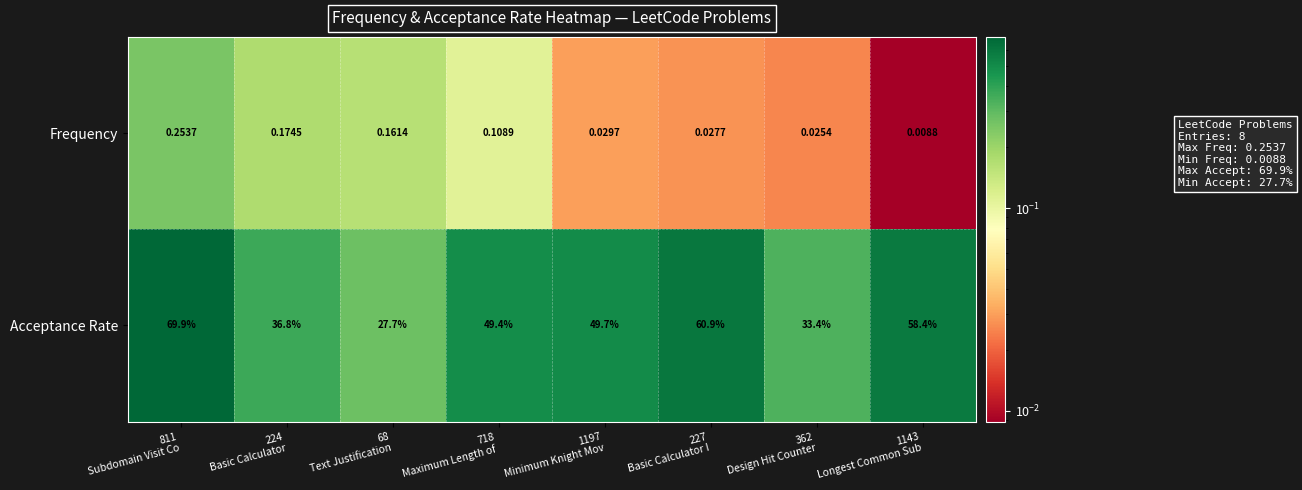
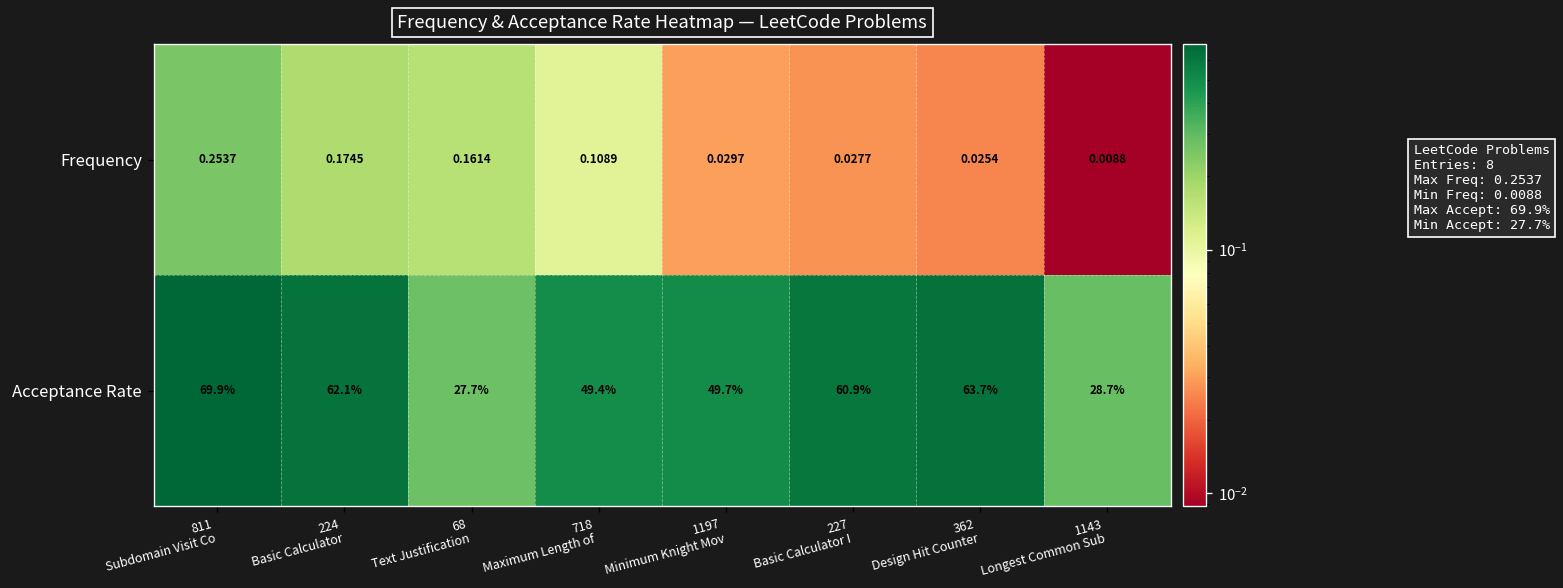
  {
    "Frequency": {
      "811 Subdomain Visit Co": "0.2537",
      "224 Basic Calculator": "0.1745",
      "68 Text Justification": "0.1614",
      "718 Maximum Length of": "0.1089",
      "1197 Minimum Knight Mov": "0.0297",
      "227 Basic Calculator I": "0.0277",
      "362 Design Hit Counter": "0.0254",
      "1143 Longest Common Sub": "0.0088"
    },
    "Acceptance Rate": {
      "811 Subdomain Visit Co": "69.9%",
-     "224 Basic Calculator": "36.8%",
+     "224 Basic Calculator": "62.1%",
      "68 Text Justification": "27.7%",
      "718 Maximum Length of": "49.4%",
      "1197 Minimum Knight Mov": "49.7%",
      "227 Basic Calculator I": "60.9%",
-     "362 Design Hit Counter": "33.4%",
-     "1143 Longest Common Sub": "58.4%"
+     "362 Design Hit Counter": "63.7%",
+     "1143 Longest Common Sub": "28.7%"
    }
  }
